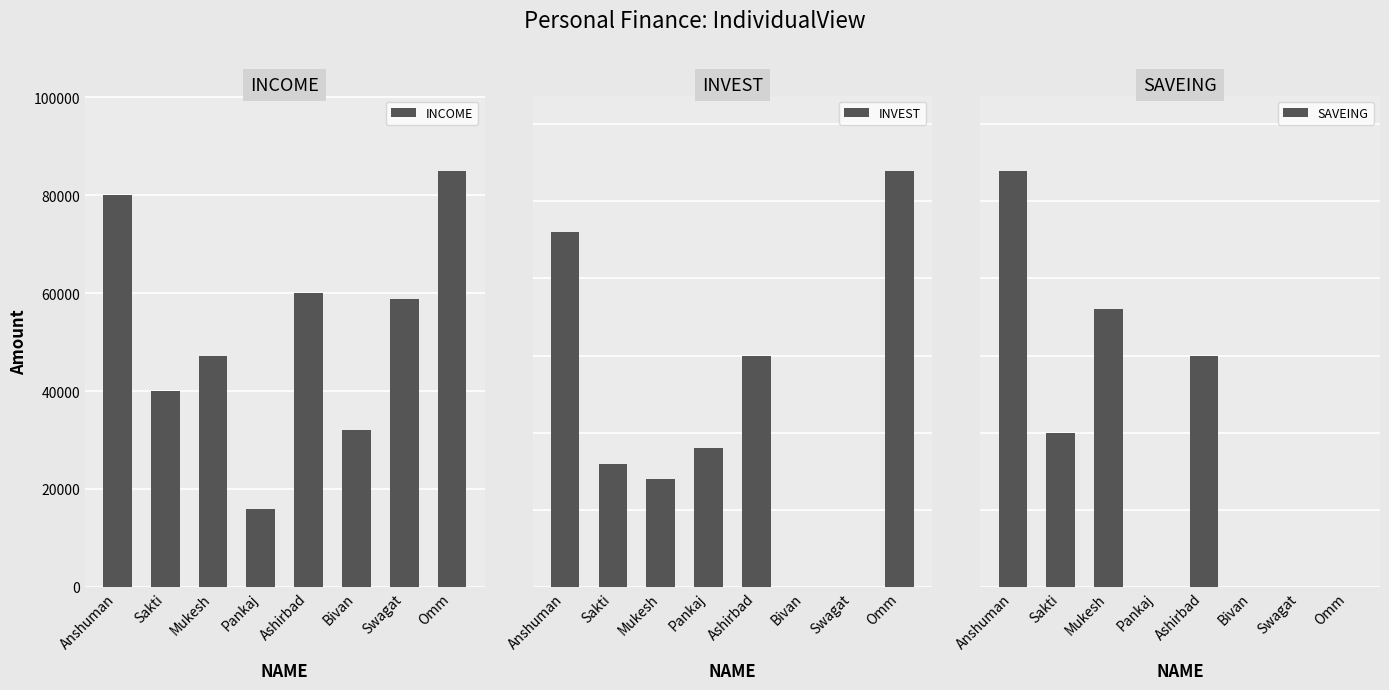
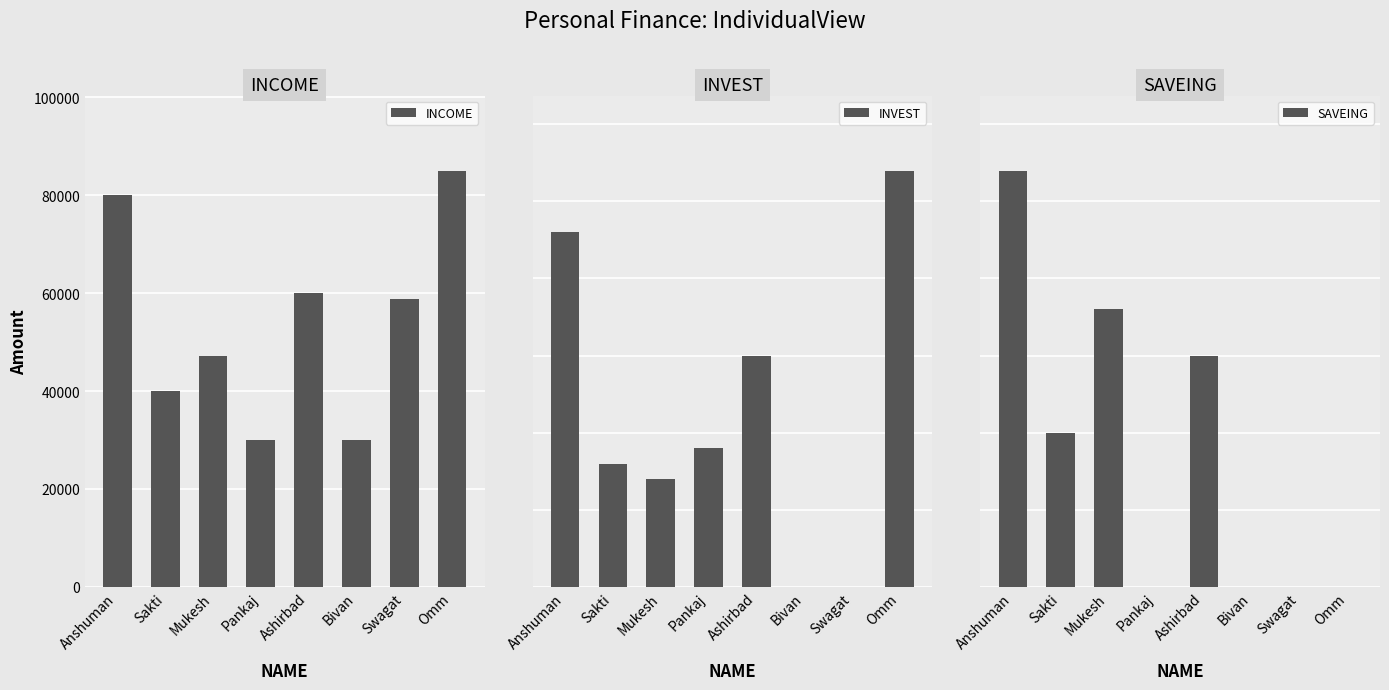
  {
    "INCOME": {
      "Anshuman": 80000,
      "Sakti": 40000,
      "Mukesh": 47000,
-     "Pankaj": 16000,
+     "Pankaj": 30000,
      "Ashirbad": 60000,
-     "Bivan": 32000,
+     "Bivan": 30000,
      "Swagat": 59000,
      "Omm": 85000
    }
  }
